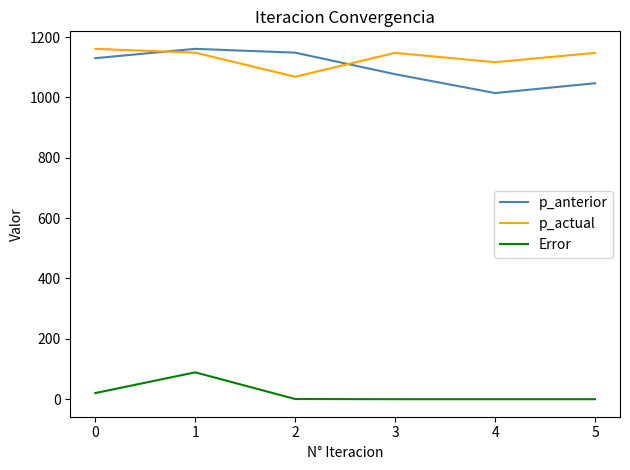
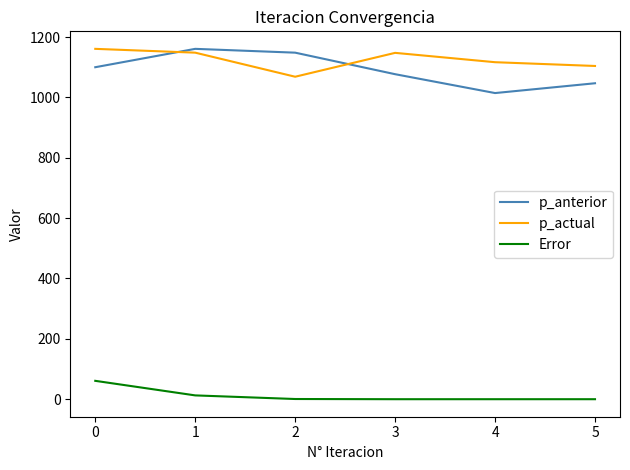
  {
    "p_anterior": {
-     "0": 1130,
+     "0": 1100,
      "1": 1160,
      "2": 1150,
      "3": 1080,
      "4": 1010,
      "5": 1050
    },
    "p_actual": {
      "0": 1160,
      "1": 1150,
      "2": 1070,
      "3": 1150,
      "4": 1120,
-     "5": 1150
+     "5": 1100
    },
    "Error": {
-     "0": 20,
-     "1": 90,
+     "0": 60,
+     "1": 10,
      "2": 0,
      "3": 0,
      "4": 0,
      "5": 0
    }
  }
